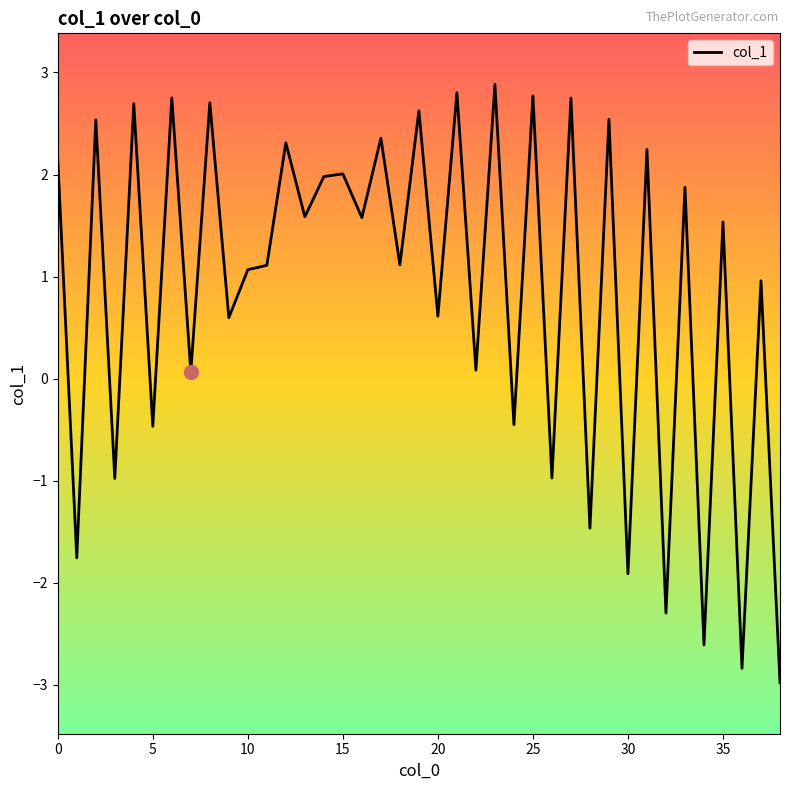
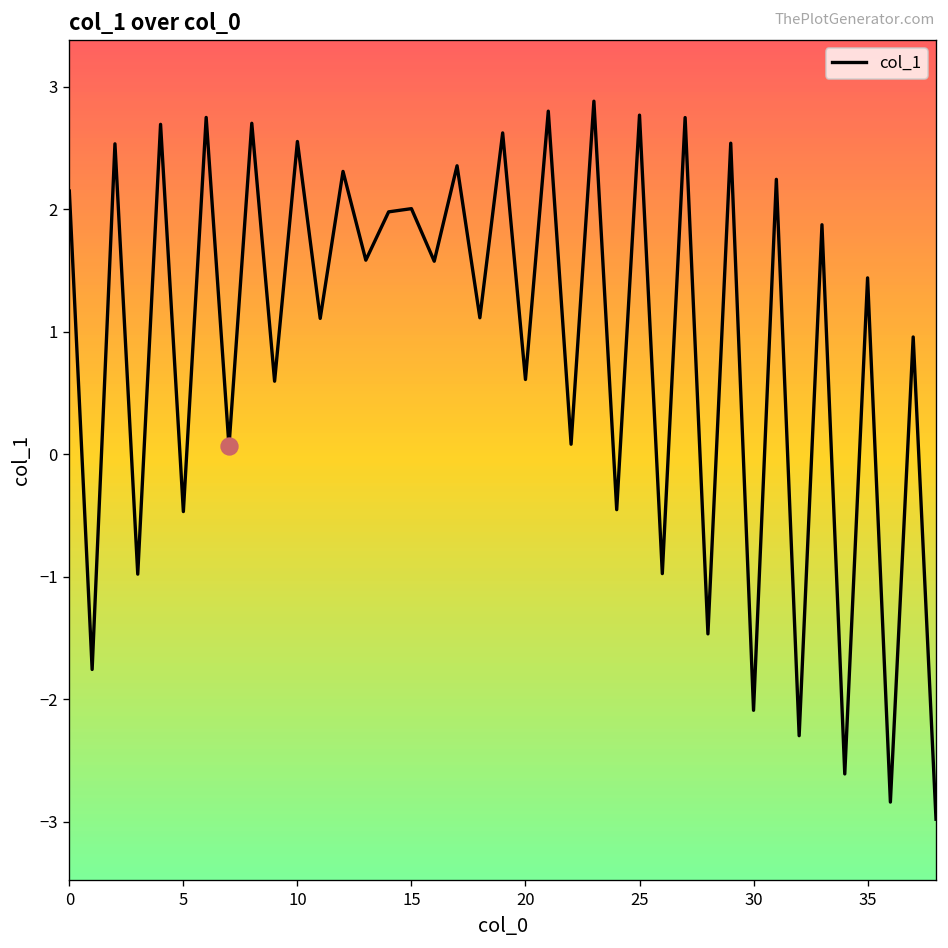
  {
    "col_1": {
      "0": 2.15,
      "5": -0.47,
-     "10": 1.07,
+     "10": 2.56,
      "15": 2.01,
      "20": 0.61,
      "25": 2.77,
-     "30": -1.91,
-     "35": 1.54
+     "30": -2.09,
+     "35": 1.44
    }
  }
